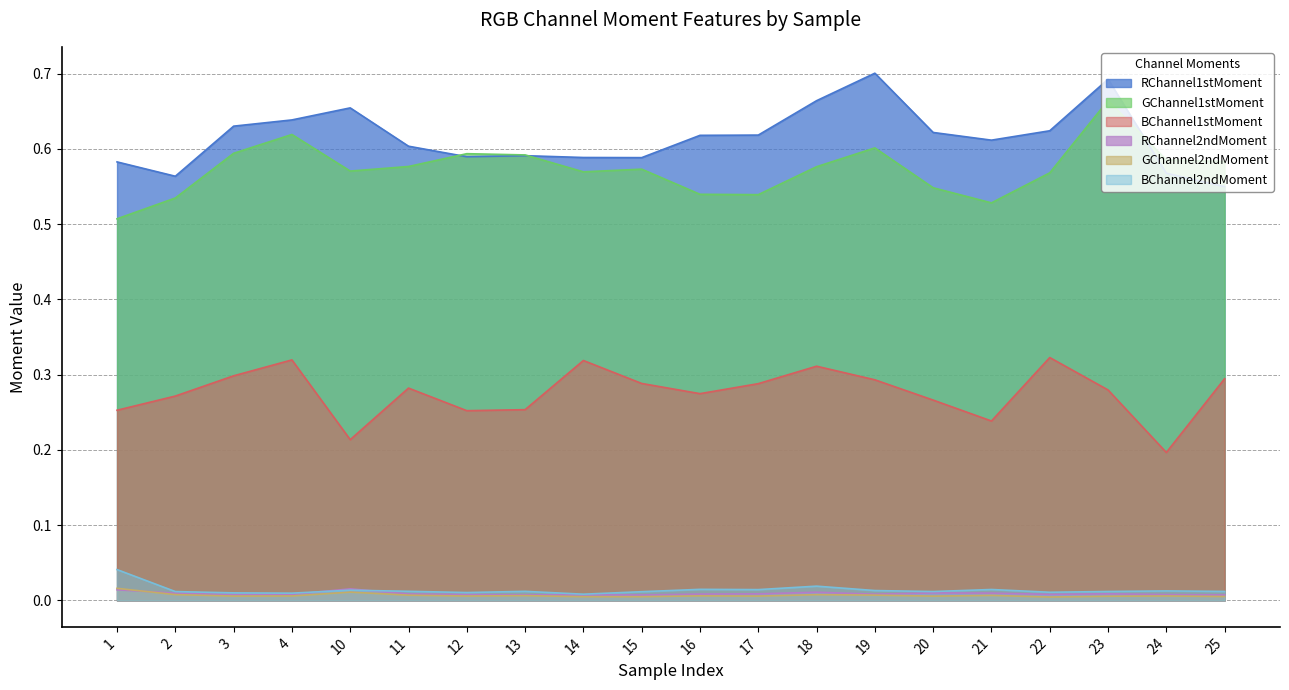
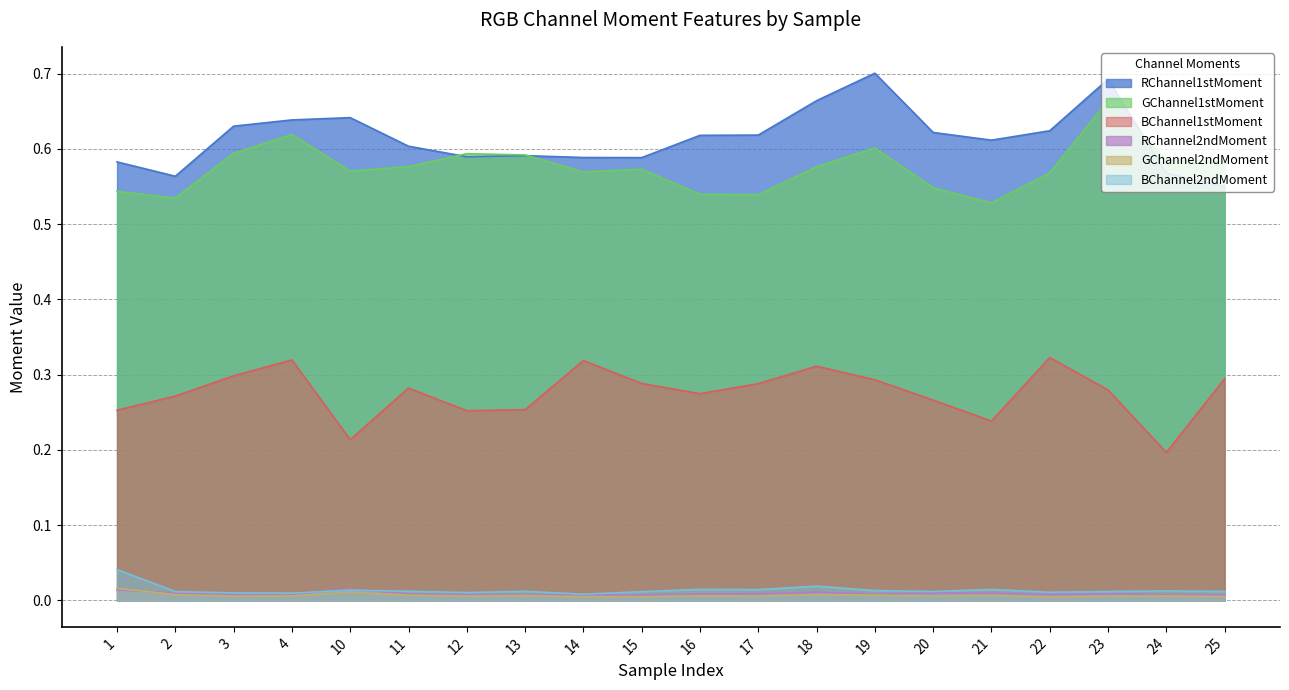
  {
    "RChannel1stMoment": {
      "1": 0.58,
      "2": 0.56,
      "3": 0.63,
      "4": 0.64,
-     "10": 0.65,
+     "10": 0.64,
      "11": 0.60,
      "12": 0.59,
      "14": 0.59,
      "15": 0.59,
      "16": 0.62,
      "17": 0.62,
      "18": 0.66,
      "19": 0.70,
      "20": 0.62,
      "21": 0.61,
      "22": 0.62
    },
    "GChannel1stMoment": {
-     "1": 0.51,
+     "1": 0.54,
      "2": 0.53,
      "3": 0.59,
      "4": 0.62,
      "10": 0.57,
      "11": 0.58,
      "12": 0.59,
      "14": 0.57,
      "15": 0.57,
      "16": 0.54,
      "17": 0.54,
      "18": 0.58,
      "19": 0.60,
      "20": 0.55,
      "21": 0.53,
      "22": 0.57
    },
    "BChannel1stMoment": {
      "1": 0.25,
      "2": 0.27,
      "3": 0.30,
      "4": 0.32,
      "10": 0.21,
      "11": 0.28,
      "12": 0.25,
      "13": 0.25,
      "14": 0.32,
      "15": 0.29,
      "16": 0.27,
      "17": 0.29,
      "18": 0.31,
      "19": 0.29,
      "20": 0.27,
      "21": 0.24,
      "22": 0.32,
      "23": 0.28,
      "24": 0.20,
      "25": 0.29
    },
    "GChannel2ndMoment": {
      "20": 0.01,
      "22": 0.00
    },
    "BChannel2ndMoment": {
      "1": 0.04,
      "11": 0.01,
      "13": 0.01,
      "15": 0.01,
      "16": 0.01,
      "17": 0.01,
      "18": 0.02,
      "19": 0.01,
      "21": 0.01,
      "24": 0.01,
      "25": 0.01
    }
  }
